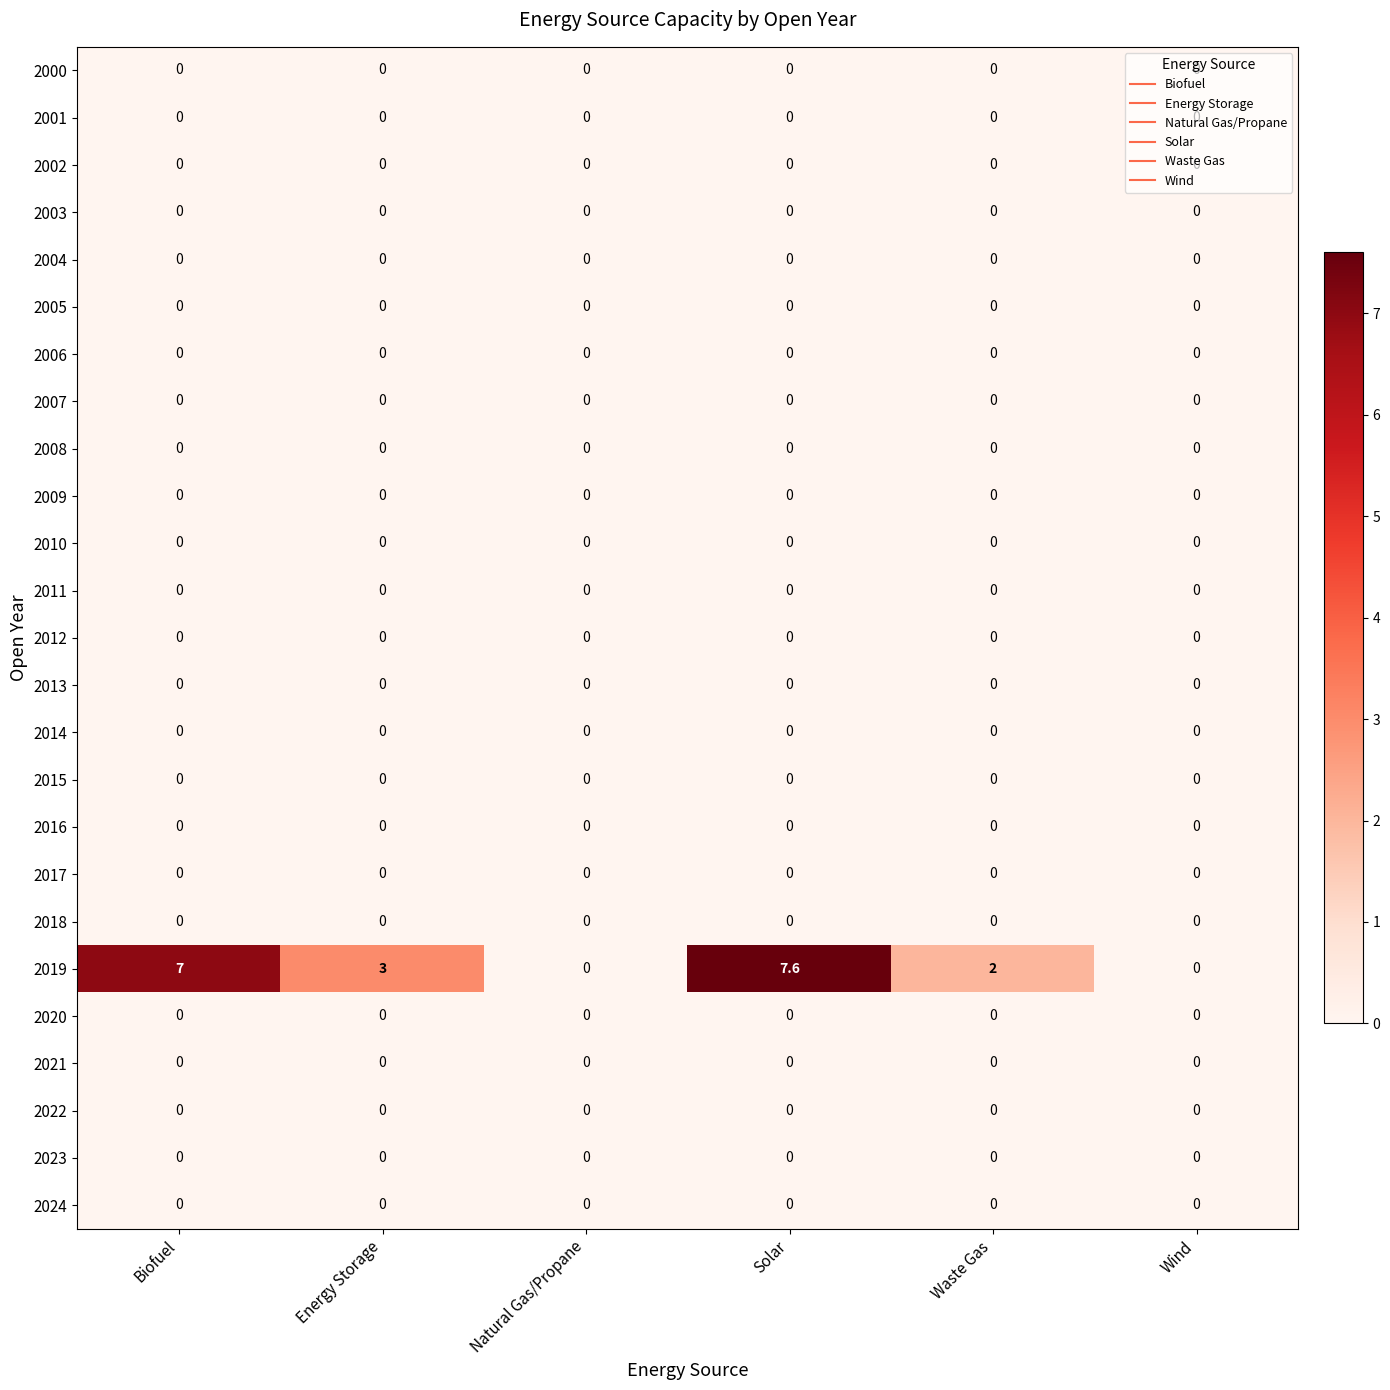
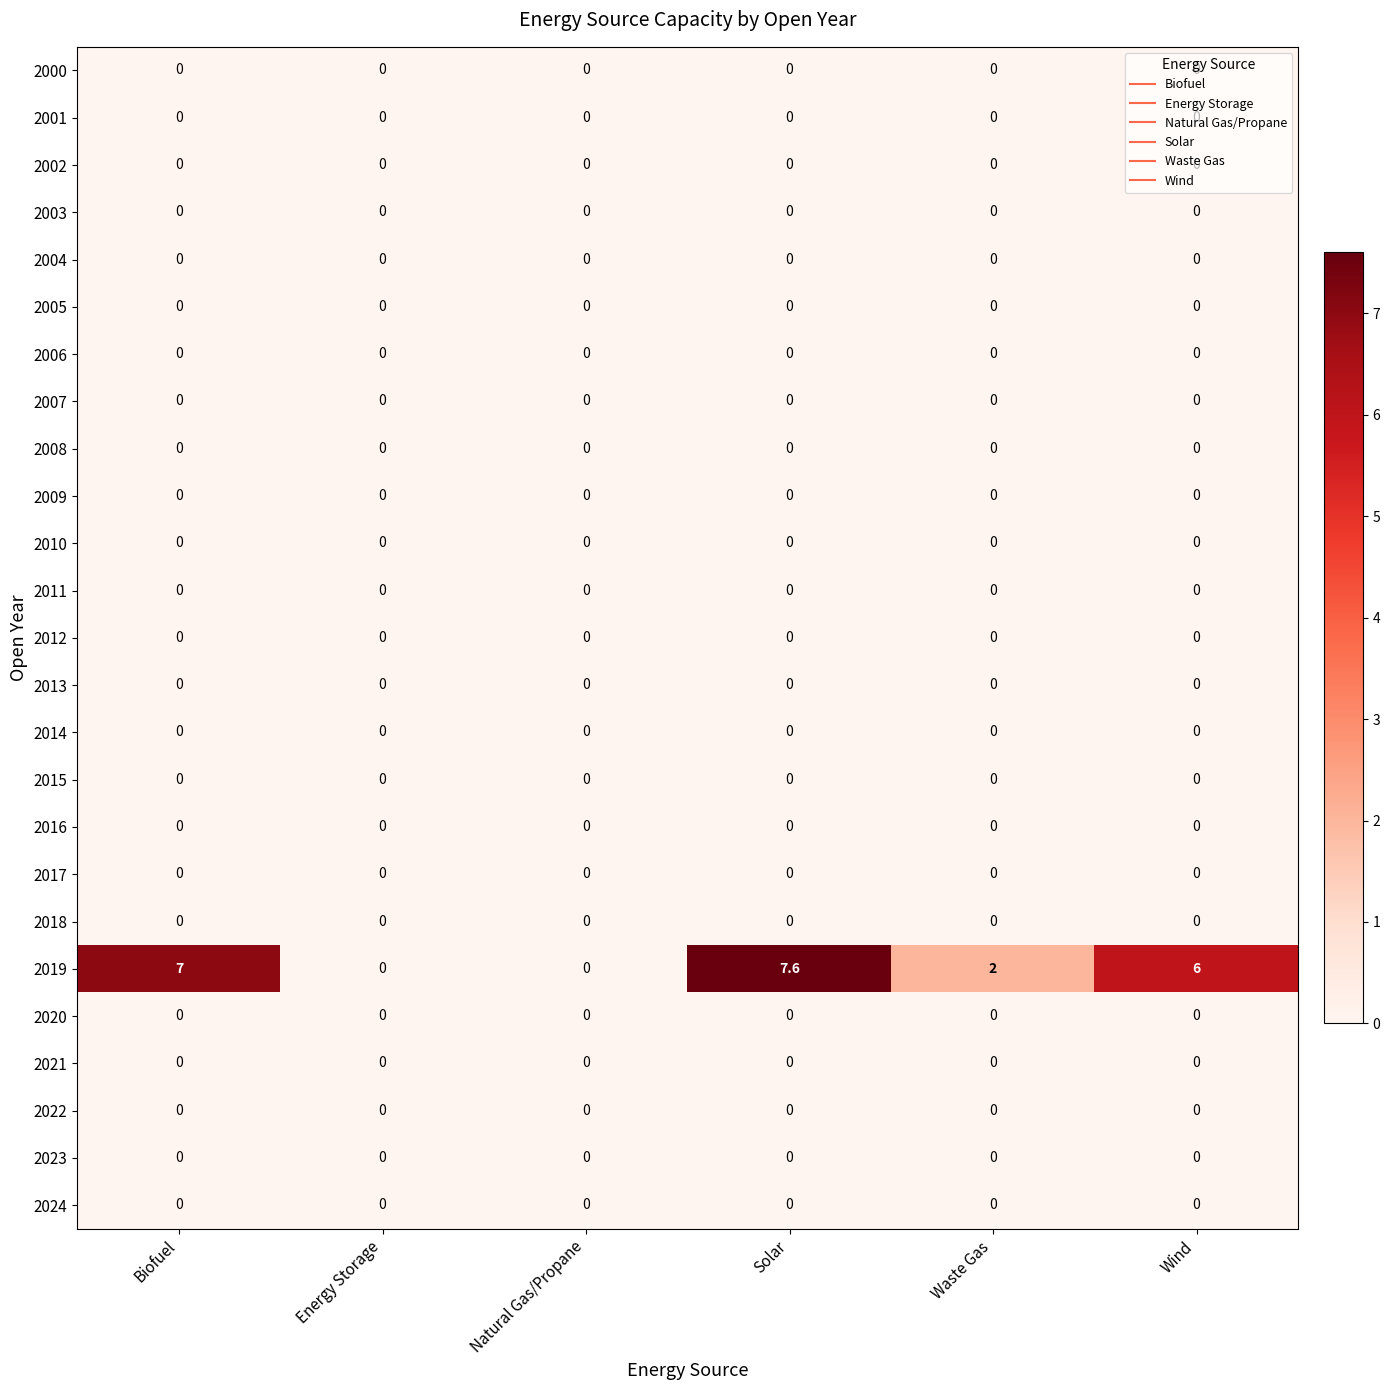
  {
    "2000": {
      "Biofuel": 0,
      "Energy Storage": 0,
      "Natural Gas/Propane": 0,
      "Solar": 0,
      "Waste Gas": 0
    },
    "2001": {
      "Biofuel": 0,
      "Energy Storage": 0,
      "Natural Gas/Propane": 0,
      "Solar": 0,
      "Waste Gas": 0
    },
    "2002": {
      "Biofuel": 0,
      "Energy Storage": 0,
      "Natural Gas/Propane": 0,
      "Solar": 0,
      "Waste Gas": 0
    },
    "2003": {
      "Biofuel": 0,
      "Energy Storage": 0,
      "Natural Gas/Propane": 0,
      "Solar": 0,
      "Waste Gas": 0,
      "Wind": 0
    },
    "2004": {
      "Biofuel": 0,
      "Energy Storage": 0,
      "Natural Gas/Propane": 0,
      "Solar": 0,
      "Waste Gas": 0,
      "Wind": 0
    },
    "2005": {
      "Biofuel": 0,
      "Energy Storage": 0,
      "Natural Gas/Propane": 0,
      "Solar": 0,
      "Waste Gas": 0,
      "Wind": 0
    },
    "2006": {
      "Biofuel": 0,
      "Energy Storage": 0,
      "Natural Gas/Propane": 0,
      "Solar": 0,
      "Waste Gas": 0,
      "Wind": 0
    },
    "2007": {
      "Biofuel": 0,
      "Energy Storage": 0,
      "Natural Gas/Propane": 0,
      "Solar": 0,
      "Waste Gas": 0,
      "Wind": 0
    },
    "2008": {
      "Biofuel": 0,
      "Energy Storage": 0,
      "Natural Gas/Propane": 0,
      "Solar": 0,
      "Waste Gas": 0,
      "Wind": 0
    },
    "2009": {
      "Biofuel": 0,
      "Energy Storage": 0,
      "Natural Gas/Propane": 0,
      "Solar": 0,
      "Waste Gas": 0,
      "Wind": 0
    },
    "2010": {
      "Biofuel": 0,
      "Energy Storage": 0,
      "Natural Gas/Propane": 0,
      "Solar": 0,
      "Waste Gas": 0,
      "Wind": 0
    },
    "2011": {
      "Biofuel": 0,
      "Energy Storage": 0,
      "Natural Gas/Propane": 0,
      "Solar": 0,
      "Waste Gas": 0,
      "Wind": 0
    },
    "2012": {
      "Biofuel": 0,
      "Energy Storage": 0,
      "Natural Gas/Propane": 0,
      "Solar": 0,
      "Waste Gas": 0,
      "Wind": 0
    },
    "2013": {
      "Biofuel": 0,
      "Energy Storage": 0,
      "Natural Gas/Propane": 0,
      "Solar": 0,
      "Waste Gas": 0,
      "Wind": 0
    },
    "2014": {
      "Biofuel": 0,
      "Energy Storage": 0,
      "Natural Gas/Propane": 0,
      "Solar": 0,
      "Waste Gas": 0,
      "Wind": 0
    },
    "2015": {
      "Biofuel": 0,
      "Energy Storage": 0,
      "Natural Gas/Propane": 0,
      "Solar": 0,
      "Waste Gas": 0,
      "Wind": 0
    },
    "2016": {
      "Biofuel": 0,
      "Energy Storage": 0,
      "Natural Gas/Propane": 0,
      "Solar": 0,
      "Waste Gas": 0,
      "Wind": 0
    },
    "2017": {
      "Biofuel": 0,
      "Energy Storage": 0,
      "Natural Gas/Propane": 0,
      "Solar": 0,
      "Waste Gas": 0,
      "Wind": 0
    },
    "2018": {
      "Biofuel": 0,
      "Energy Storage": 0,
      "Natural Gas/Propane": 0,
      "Solar": 0,
      "Waste Gas": 0,
      "Wind": 0
    },
    "2019": {
      "Biofuel": 7,
-     "Energy Storage": 3,
+     "Energy Storage": 0,
      "Natural Gas/Propane": 0,
      "Solar": 7.6,
      "Waste Gas": 2,
-     "Wind": 0
+     "Wind": 6
    },
    "2020": {
      "Biofuel": 0,
      "Energy Storage": 0,
      "Natural Gas/Propane": 0,
      "Solar": 0,
      "Waste Gas": 0,
      "Wind": 0
    },
    "2021": {
      "Biofuel": 0,
      "Energy Storage": 0,
      "Natural Gas/Propane": 0,
      "Solar": 0,
      "Waste Gas": 0,
      "Wind": 0
    },
    "2022": {
      "Biofuel": 0,
      "Energy Storage": 0,
      "Natural Gas/Propane": 0,
      "Solar": 0,
      "Waste Gas": 0,
      "Wind": 0
    },
    "2023": {
      "Biofuel": 0,
      "Energy Storage": 0,
      "Natural Gas/Propane": 0,
      "Solar": 0,
      "Waste Gas": 0,
      "Wind": 0
    },
    "2024": {
      "Biofuel": 0,
      "Energy Storage": 0,
      "Natural Gas/Propane": 0,
      "Solar": 0,
      "Waste Gas": 0,
      "Wind": 0
    }
  }
